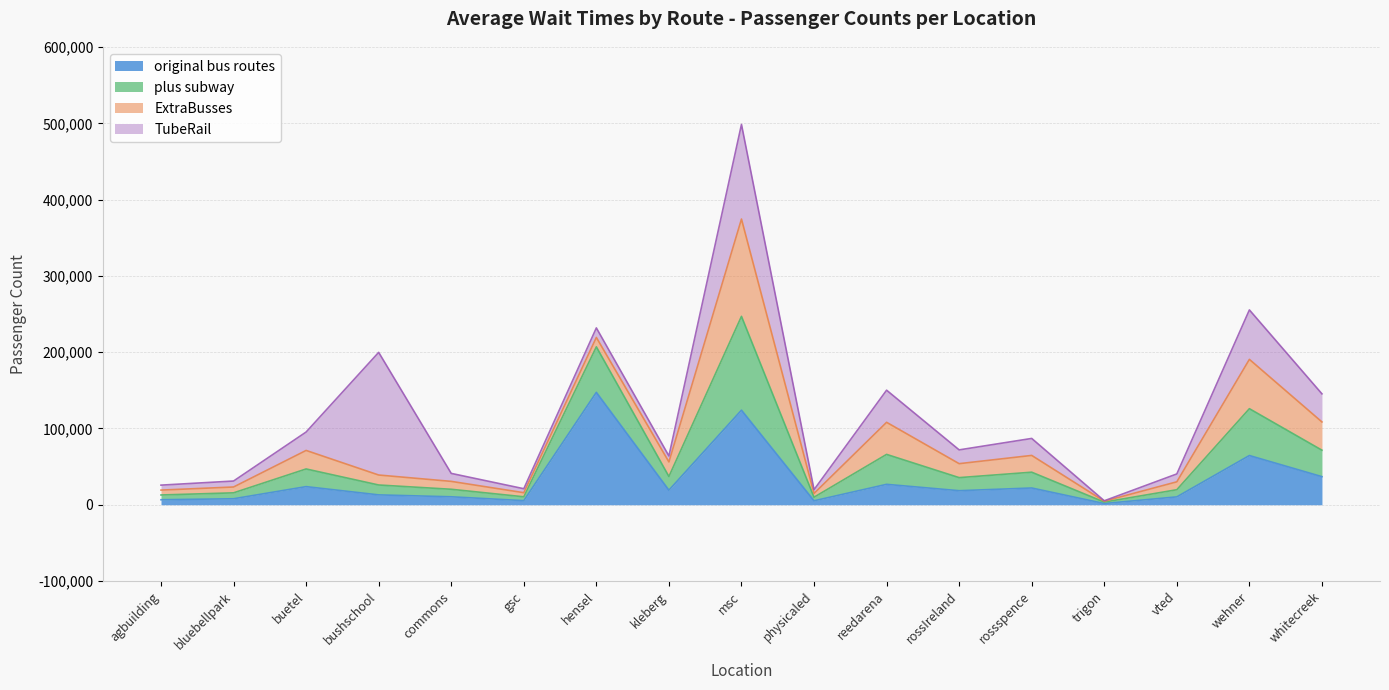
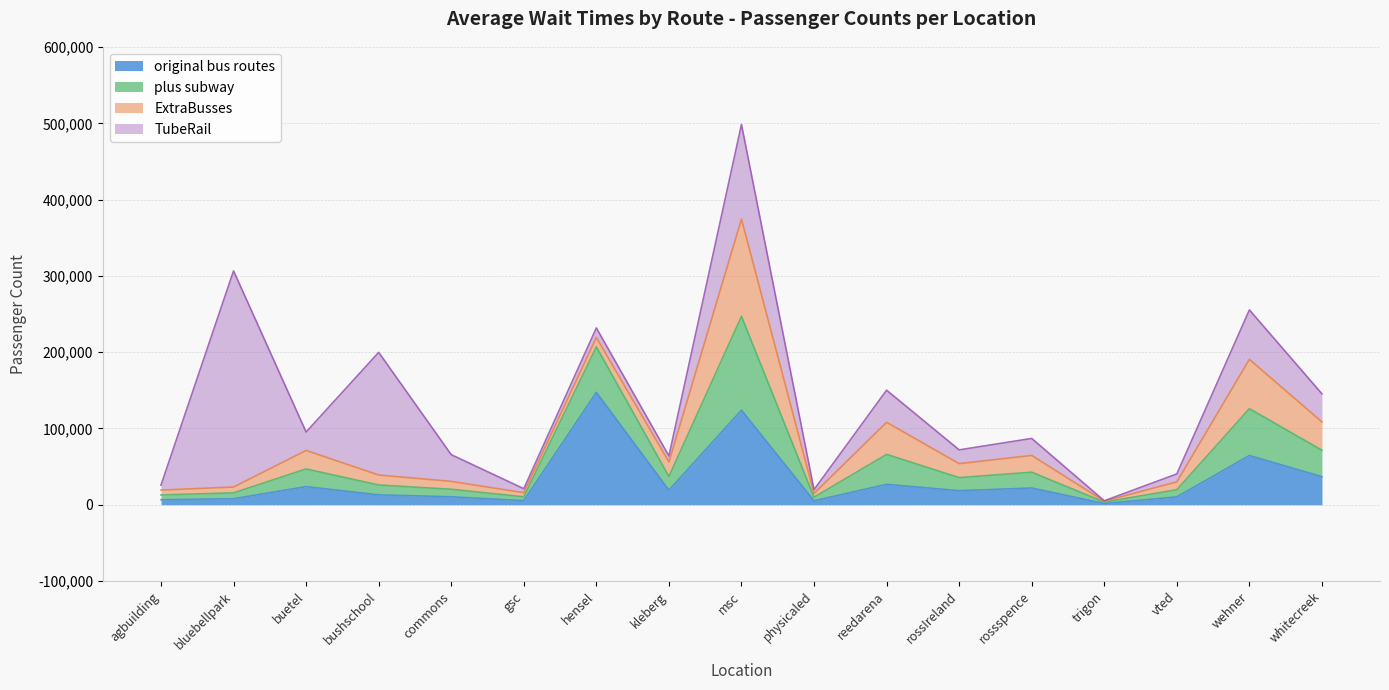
  {
    "original bus routes": {
      "agbuilding": "10,000",
      "bluebellpark": "10,000",
      "buetel": "20,000",
      "bushschool": "10,000",
      "commons": "10,000",
      "gsc": "10,000",
      "hensel": "150,000",
      "kleberg": "20,000",
      "msc": "120,000",
      "physicaled": "10,000",
      "reedarena": "30,000",
      "rossIreland": "20,000",
      "rossspence": "20,000",
      "vted": "10,000",
      "wehner": "60,000",
      "whitecreek": "40,000"
    },
    "plus subway": {
      "agbuilding": "10,000",
      "bluebellpark": "10,000",
      "buetel": "20,000",
      "bushschool": "10,000",
      "commons": "10,000",
      "gsc": "10,000",
      "hensel": "60,000",
      "kleberg": "20,000",
      "msc": "120,000",
      "physicaled": "0",
      "reedarena": "40,000",
      "rossIreland": "20,000",
      "rossspence": "20,000",
      "vted": "10,000",
      "wehner": "60,000",
      "whitecreek": "30,000"
    },
    "ExtraBusses": {
      "agbuilding": "10,000",
      "bluebellpark": "10,000",
      "buetel": "20,000",
      "bushschool": "10,000",
      "commons": "10,000",
      "gsc": "10,000",
      "hensel": "10,000",
      "kleberg": "20,000",
      "msc": "130,000",
      "physicaled": "0",
      "reedarena": "40,000",
      "rossIreland": "20,000",
      "rossspence": "20,000",
      "vted": "10,000",
      "wehner": "60,000",
      "whitecreek": "40,000"
    },
    "TubeRail": {
      "agbuilding": "10,000",
-     "bluebellpark": "10,000",
+     "bluebellpark": "280,000",
      "buetel": "20,000",
      "bushschool": "160,000",
-     "commons": "10,000",
+     "commons": "40,000",
      "gsc": "10,000",
      "hensel": "10,000",
      "kleberg": "10,000",
      "msc": "120,000",
      "physicaled": "0",
      "reedarena": "40,000",
      "rossIreland": "20,000",
      "rossspence": "20,000",
      "vted": "10,000",
      "wehner": "60,000",
      "whitecreek": "40,000"
    }
  }
